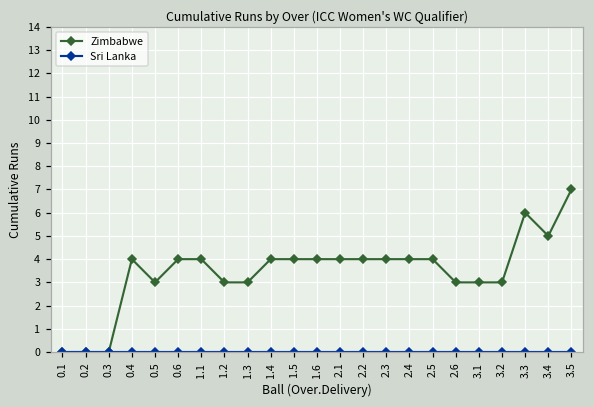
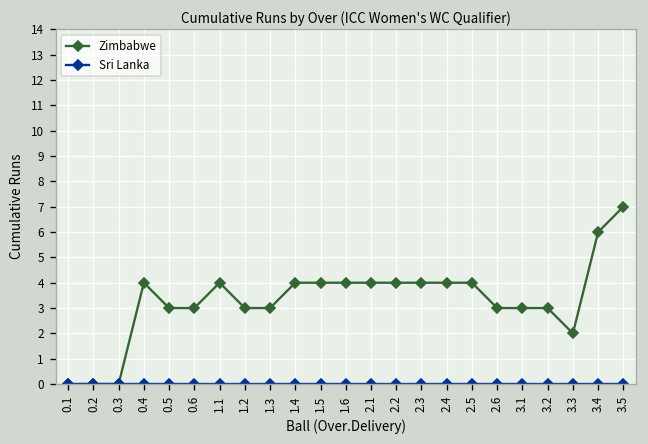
  {
    "Zimbabwe": {
      "0.4": 4,
      "0.5": 3,
-     "0.6": 4,
+     "0.6": 3,
      "1.1": 4,
      "1.2": 3,
      "1.3": 3,
      "1.4": 4,
      "1.5": 4,
      "1.6": 4,
      "2.1": 4,
      "2.2": 4,
      "2.3": 4,
      "2.4": 4,
      "2.5": 4,
      "2.6": 3,
      "3.1": 3,
      "3.2": 3,
-     "3.3": 6,
-     "3.4": 5,
+     "3.3": 2,
+     "3.4": 6,
      "3.5": 7
    },
    "Sri Lanka": {
      "0.4": 0,
      "0.5": 0,
      "0.6": 0,
      "1.1": 0,
      "1.2": 0,
      "1.3": 0,
      "1.4": 0,
      "1.5": 0,
      "1.6": 0,
      "2.1": 0,
      "2.2": 0,
      "2.3": 0,
      "2.4": 0,
      "2.5": 0,
      "2.6": 0,
      "3.1": 0,
      "3.2": 0,
      "3.3": 0,
      "3.4": 0,
      "3.5": 0
    }
  }
